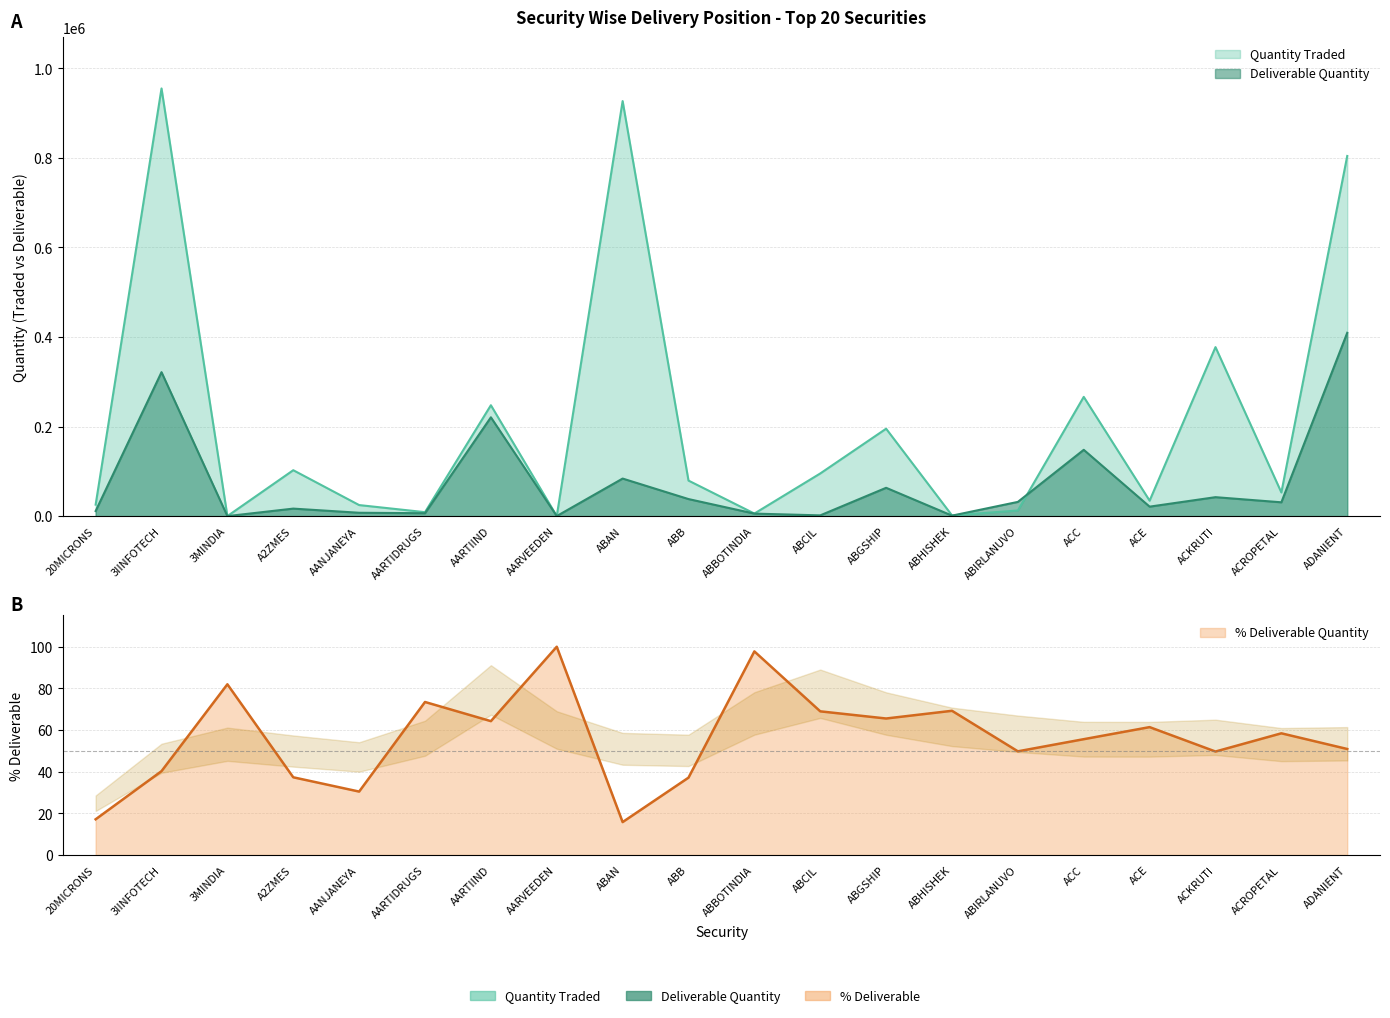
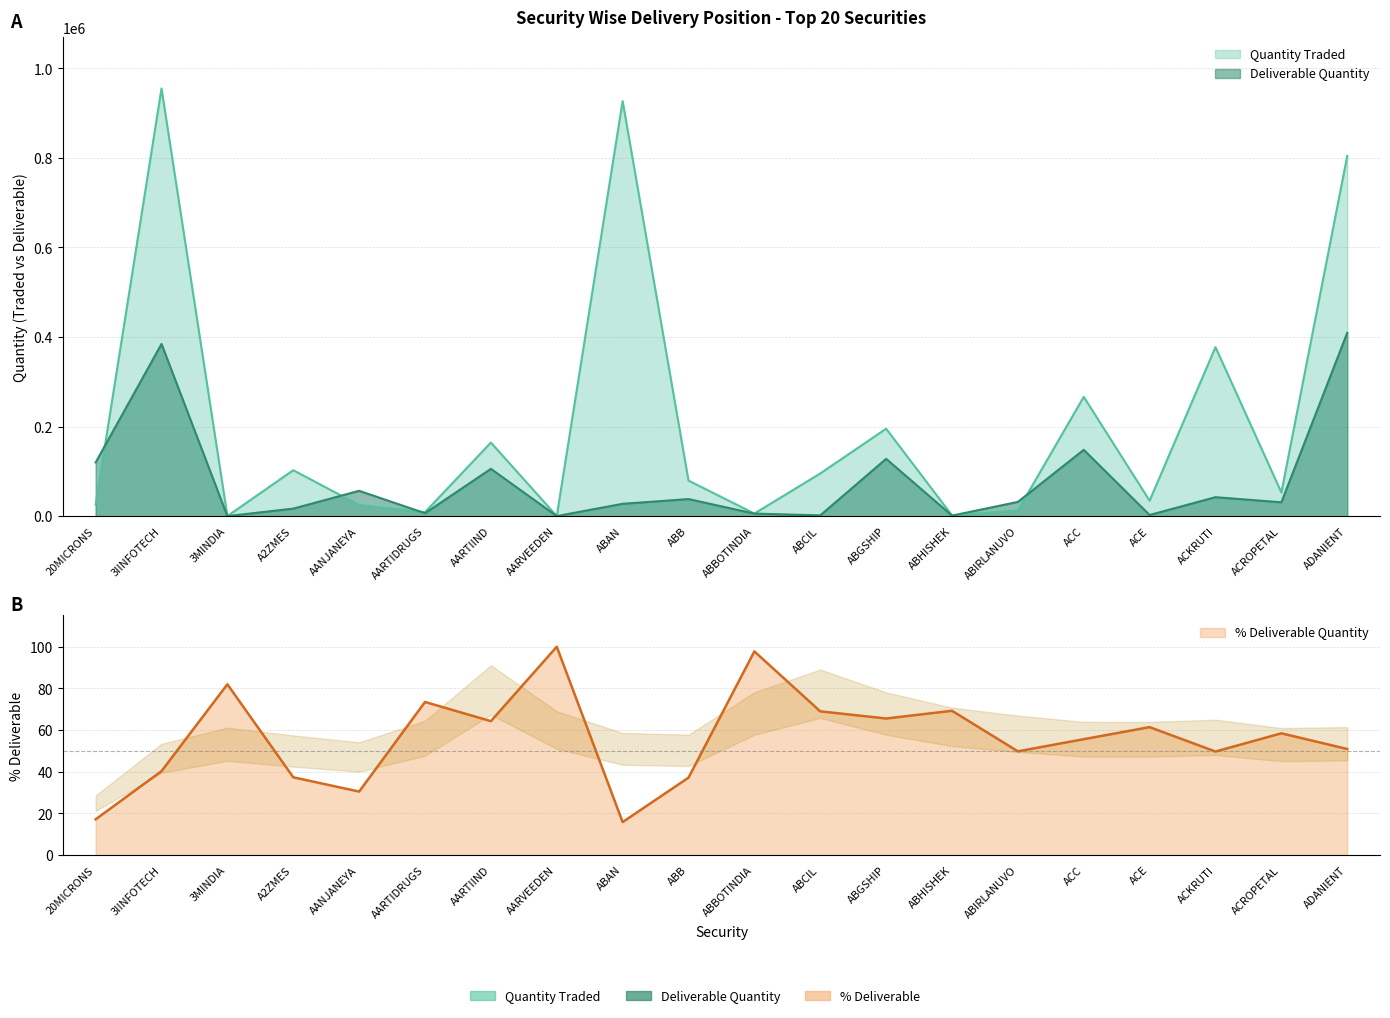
  {
    "Security Wise Delivery Position - Top 20 Securities": {
      "Quantity Traded": {
        "20MICRONS": 30000,
        "3IINFOTECH": 950000,
        "A2ZMES": 100000,
        "AANJANEYA": 20000,
-       "AARTIIND": 250000,
+       "AARTIIND": 160000,
        "ABAN": 930000,
        "ABB": 80000,
        "ABCIL": 100000,
        "ABGSHIP": 200000,
        "ABIRLANUVO": 10000,
        "ACC": 270000,
        "ACE": 30000,
        "ACKRUTI": 380000,
        "ACROPETAL": 50000,
        "ADANIENT": 800000
      },
      "Deliverable Quantity": {
-       "20MICRONS": 10000,
-       "3IINFOTECH": 320000,
+       "20MICRONS": 120000,
+       "3IINFOTECH": 380000,
        "A2ZMES": 20000,
-       "AANJANEYA": 10000,
-       "AARTIIND": 220000,
-       "ABAN": 80000,
+       "AANJANEYA": 60000,
+       "AARTIIND": 110000,
+       "ABAN": 30000,
        "ABB": 40000,
        "ABCIL": 0,
-       "ABGSHIP": 60000,
+       "ABGSHIP": 130000,
        "ABIRLANUVO": 30000,
        "ACC": 150000,
-       "ACE": 20000,
+       "ACE": 0,
        "ACKRUTI": 40000,
        "ACROPETAL": 30000,
        "ADANIENT": 410000
      }
    }
  }
